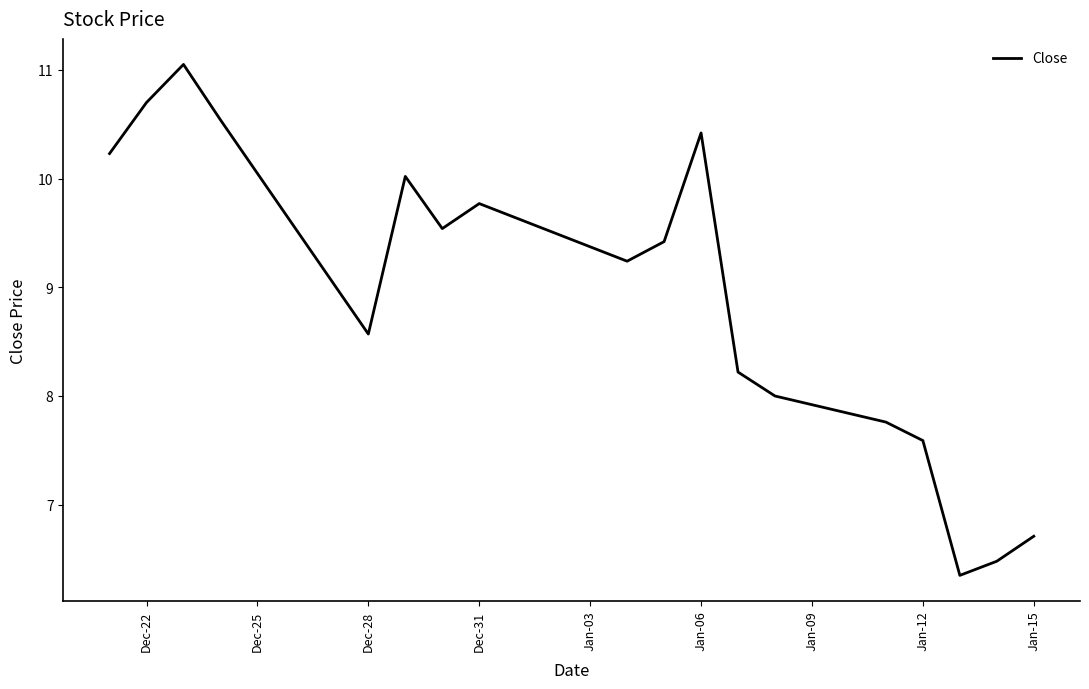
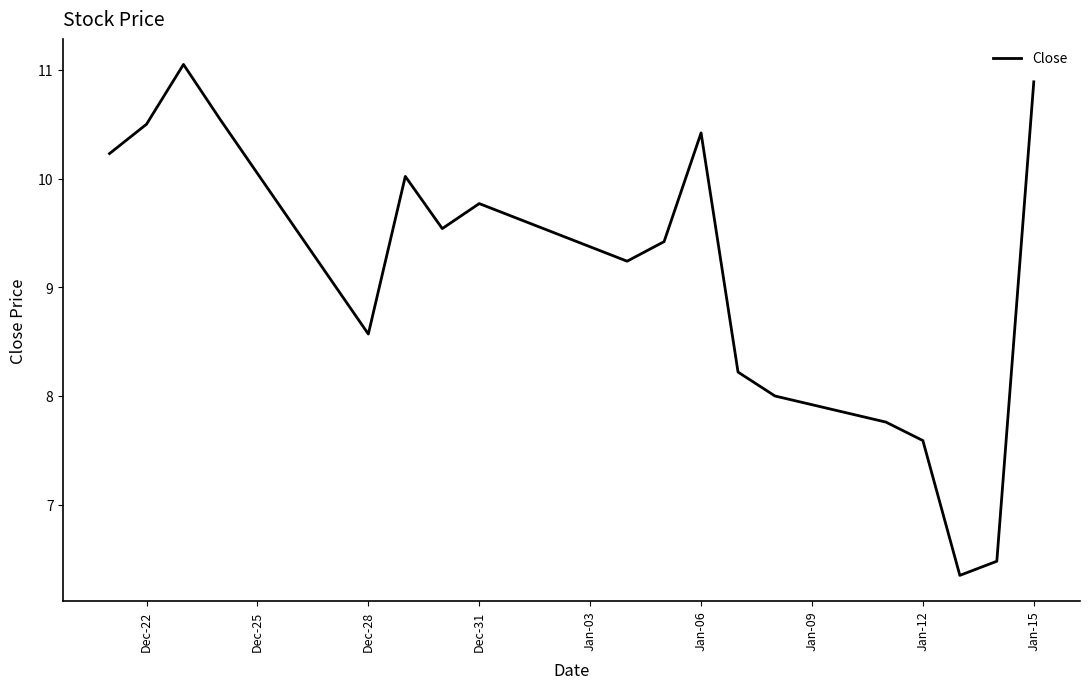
  {
-   "Dec-22": 10.7,
+   "Dec-22": 10.5,
    "Dec-28": 8.57,
    "Dec-31": 9.77,
    "Jan-06": 10.42,
    "Jan-12": 7.59,
-   "Jan-15": 6.71
+   "Jan-15": 10.89
  }
